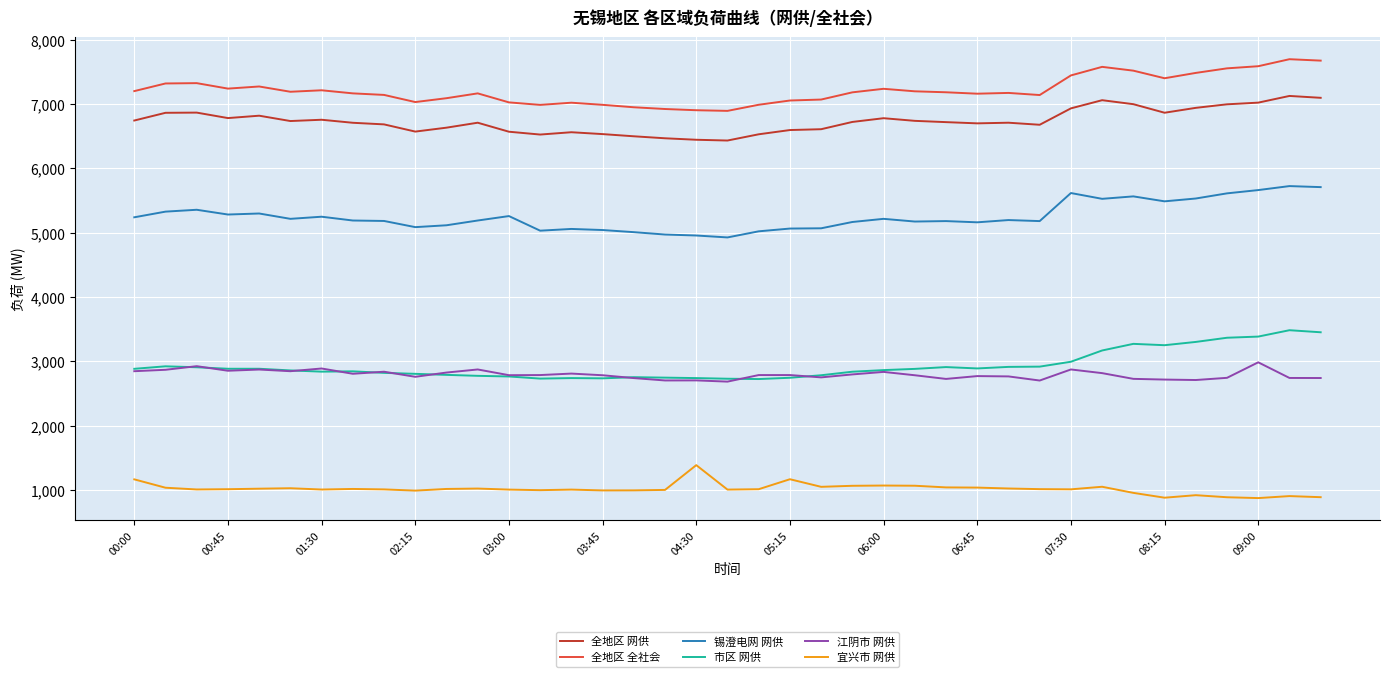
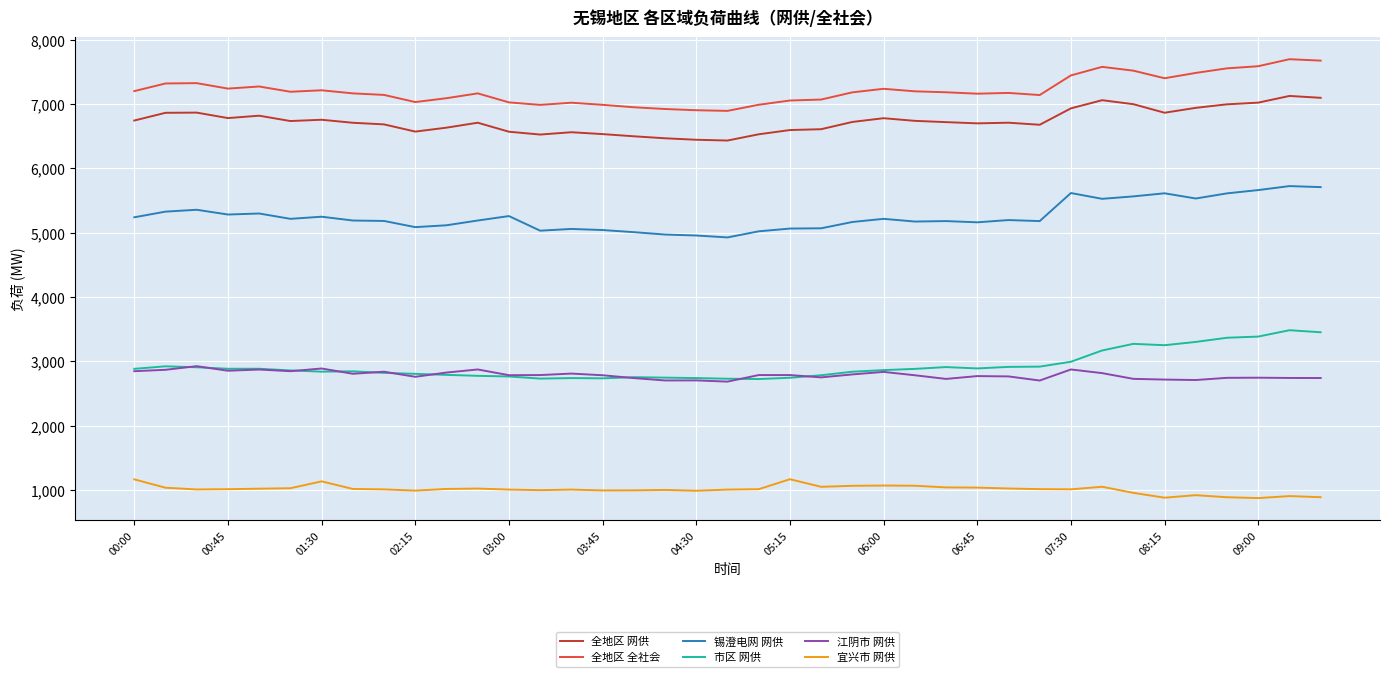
  {
    "锡澄电网 网供": {
      "00:00": "5,200",
      "00:45": "5,300",
      "01:30": "5,200",
      "02:15": "5,100",
      "03:00": "5,300",
      "03:45": "5,000",
      "04:30": "5,000",
      "05:15": "5,100",
      "06:00": "5,200",
      "06:45": "5,200",
      "07:30": "5,600",
-     "08:15": "5,500",
+     "08:15": "5,600",
      "09:00": "5,700"
    },
    "市区 网供": {
      "01:30": "2,800",
      "02:15": "2,800",
      "03:45": "2,700",
      "05:15": "2,700",
      "06:45": "2,900",
      "07:30": "3,000",
      "08:15": "3,300",
      "09:00": "3,400"
    },
    "江阴市 网供": {
      "01:30": "2,900",
      "02:15": "2,800",
      "03:45": "2,800",
      "05:15": "2,800",
      "06:45": "2,800",
      "07:30": "2,900",
      "08:15": "2,700",
-     "09:00": "3,000"
+     "09:00": "2,700"
    },
    "宜兴市 网供": {
      "00:00": "1,200",
      "00:45": "1,000",
-     "01:30": "1,000",
+     "01:30": "1,100",
      "02:15": "1,000",
      "03:00": "1,000",
      "03:45": "1,000",
-     "04:30": "1,400",
+     "04:30": "1,000",
      "05:15": "1,200",
      "06:00": "1,100",
      "06:45": "1,000",
      "07:30": "1,000",
      "08:15": "900",
      "09:00": "900"
    }
  }
